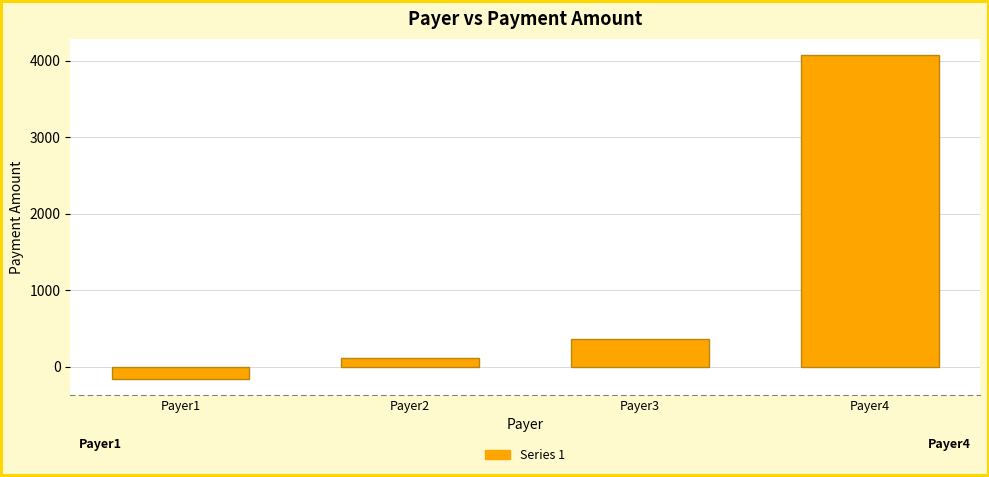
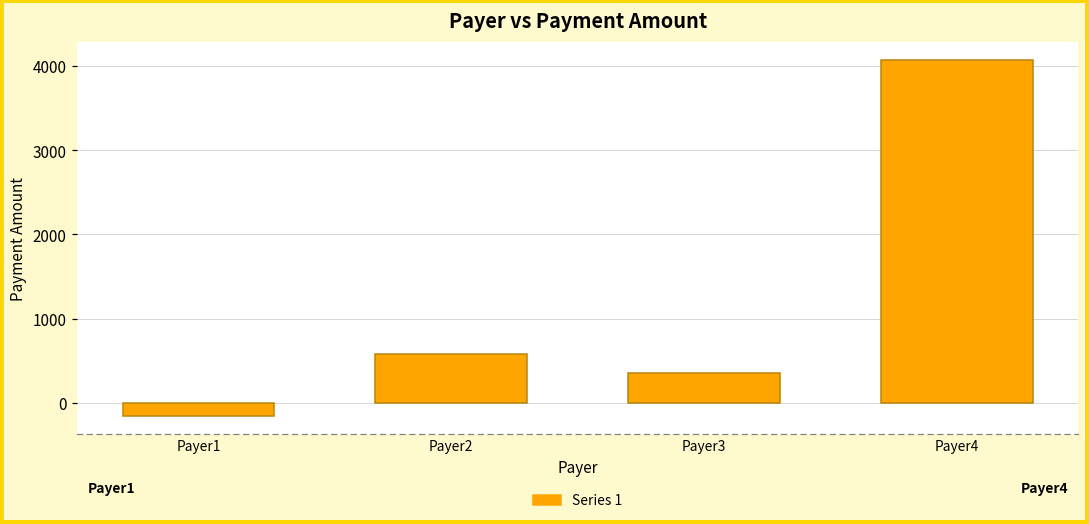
  {
    "Payer1": -200,
-   "Payer2": 100,
+   "Payer2": 600,
    "Payer3": 400,
    "Payer4": 4100
  }
